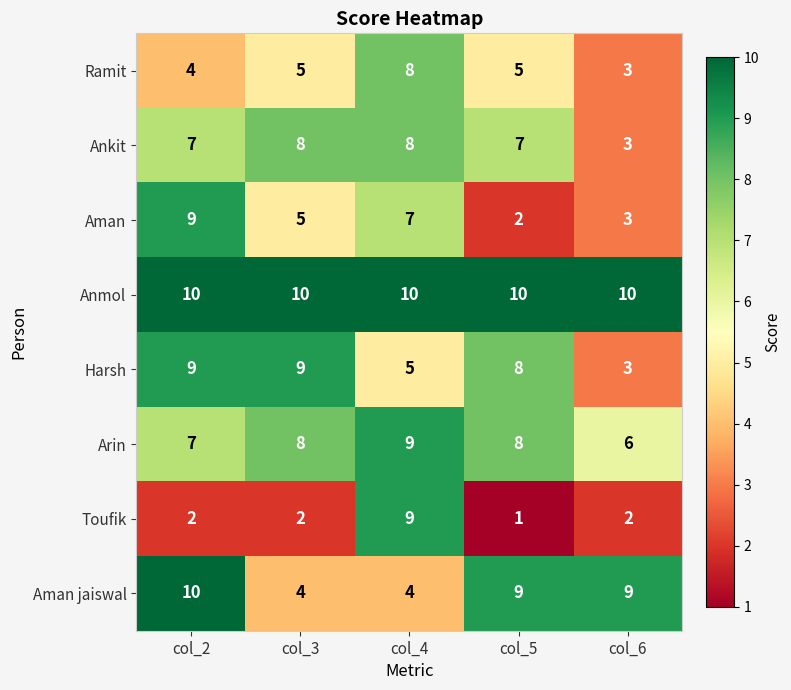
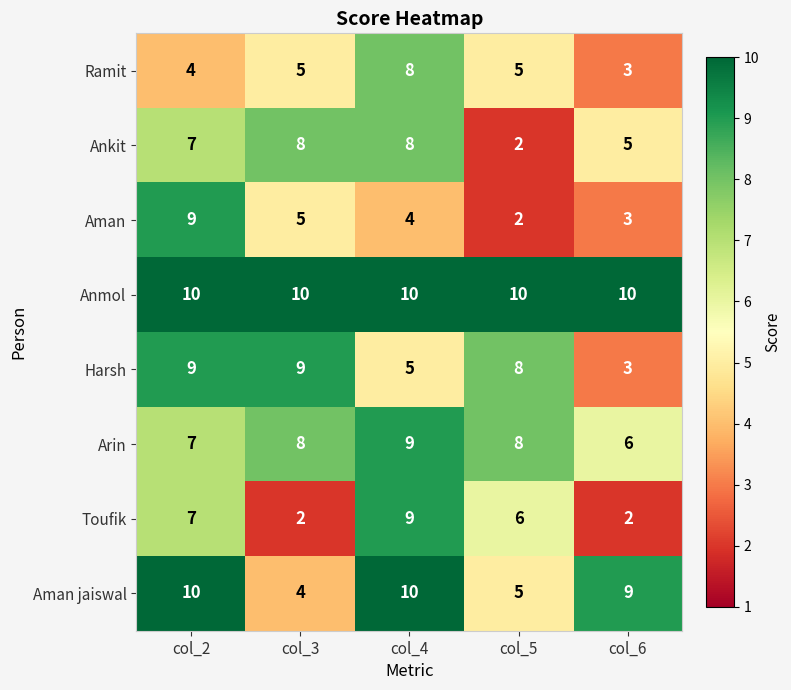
  {
    "Ramit": {
      "col_2": 4,
      "col_3": 5,
      "col_4": 8,
      "col_5": 5,
      "col_6": 3
    },
    "Ankit": {
      "col_2": 7,
      "col_3": 8,
      "col_4": 8,
-     "col_5": 7,
-     "col_6": 3
+     "col_5": 2,
+     "col_6": 5
    },
    "Aman": {
      "col_2": 9,
      "col_3": 5,
-     "col_4": 7,
+     "col_4": 4,
      "col_5": 2,
      "col_6": 3
    },
    "Anmol": {
      "col_2": 10,
      "col_3": 10,
      "col_4": 10,
      "col_5": 10,
      "col_6": 10
    },
    "Harsh": {
      "col_2": 9,
      "col_3": 9,
      "col_4": 5,
      "col_5": 8,
      "col_6": 3
    },
    "Arin": {
      "col_2": 7,
      "col_3": 8,
      "col_4": 9,
      "col_5": 8,
      "col_6": 6
    },
    "Toufik": {
-     "col_2": 2,
+     "col_2": 7,
      "col_3": 2,
      "col_4": 9,
-     "col_5": 1,
+     "col_5": 6,
      "col_6": 2
    },
    "Aman jaiswal": {
      "col_2": 10,
      "col_3": 4,
-     "col_4": 4,
-     "col_5": 9,
+     "col_4": 10,
+     "col_5": 5,
      "col_6": 9
    }
  }
